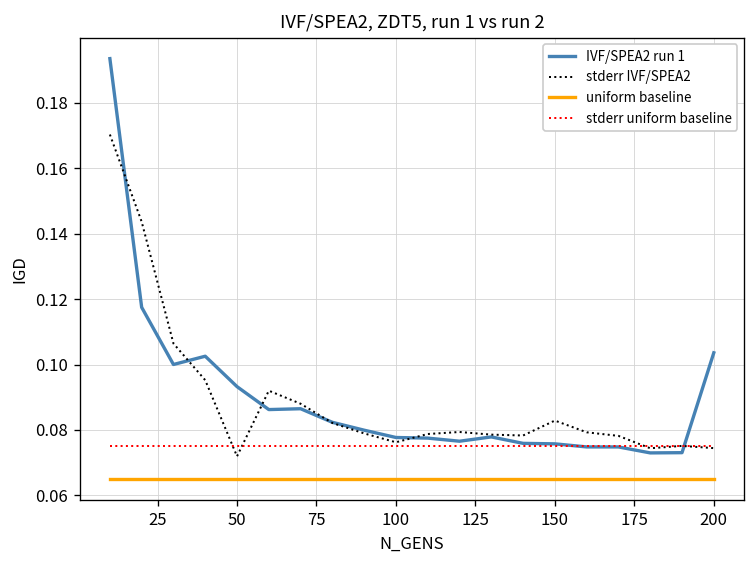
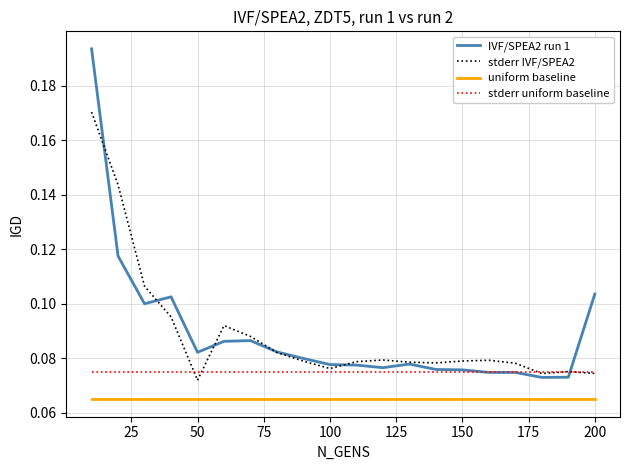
  {
    "IVF/SPEA2 run 1": {
-     "50": 0.093,
+     "50": 0.082,
      "100": 0.078,
      "200": 0.104
    },
    "stderr IVF/SPEA2": {
      "50": 0.072,
      "100": 0.076,
-     "150": 0.083
+     "150": 0.079
    },
    "uniform baseline": {
      "50": 0.065,
      "100": 0.065,
      "150": 0.065,
      "200": 0.065
    },
    "stderr uniform baseline": {
      "50": 0.075,
      "100": 0.075
    }
  }
